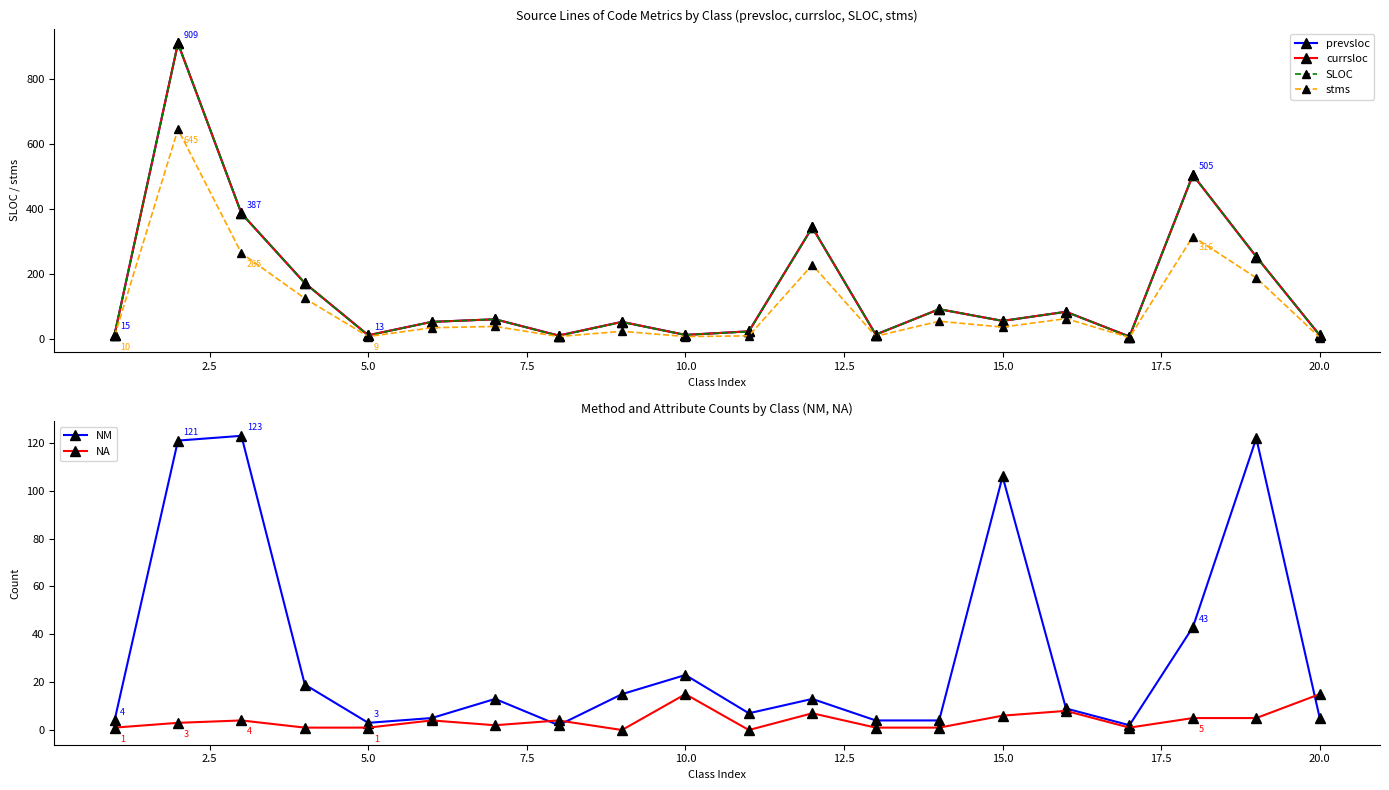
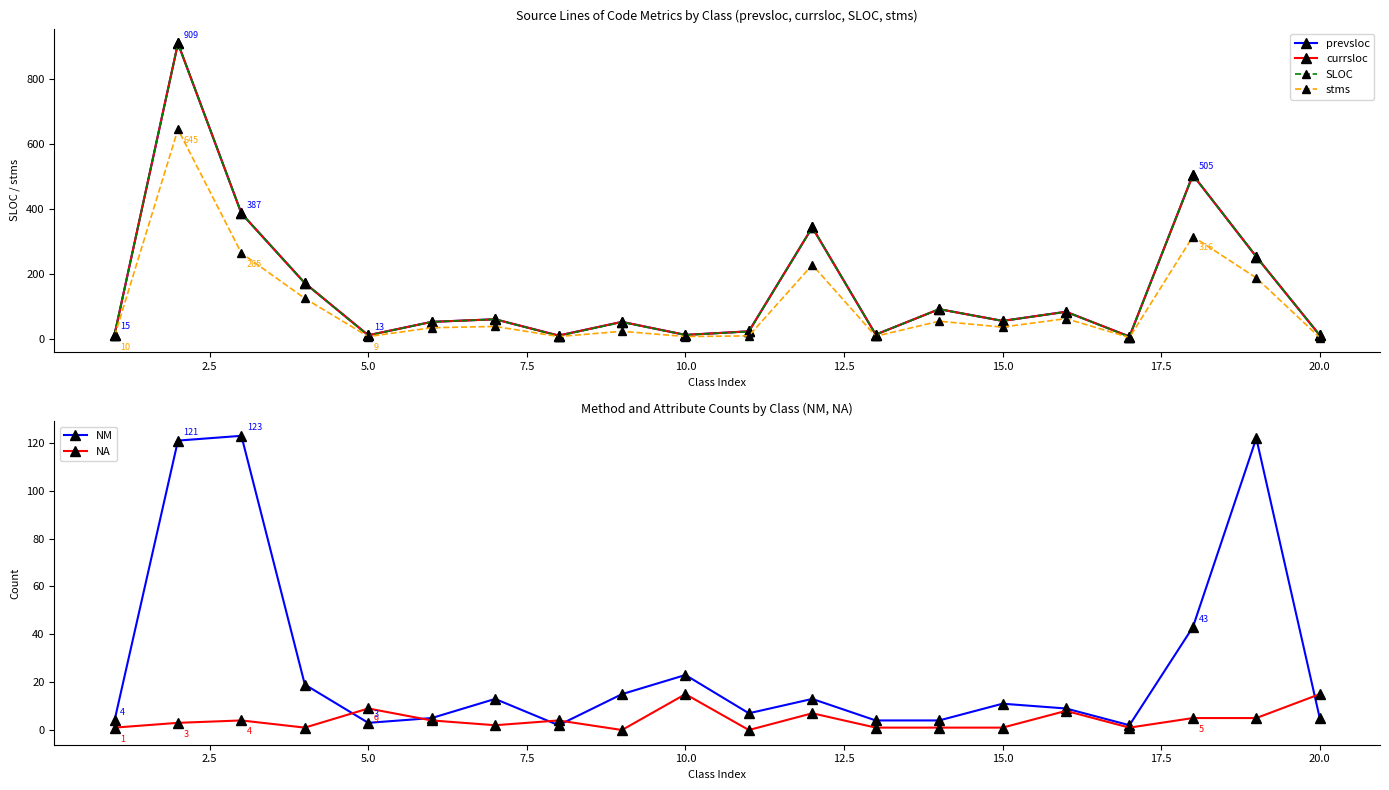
  {
    "Source Lines of Code Metrics by Class (prevsloc, currsloc, SLOC, stms)": {
      "stms": {
        "15.0": 40
      }
    },
    "Method and Attribute Counts by Class (NM, NA)": {
      "NM": {
        "10.0": 23,
-       "15.0": 106,
+       "15.0": 11,
        "20.0": 5
      },
      "NA": {
-       "5.0": 1,
-       "15.0": 6
+       "5.0": 9,
+       "15.0": 1
      }
    }
  }
